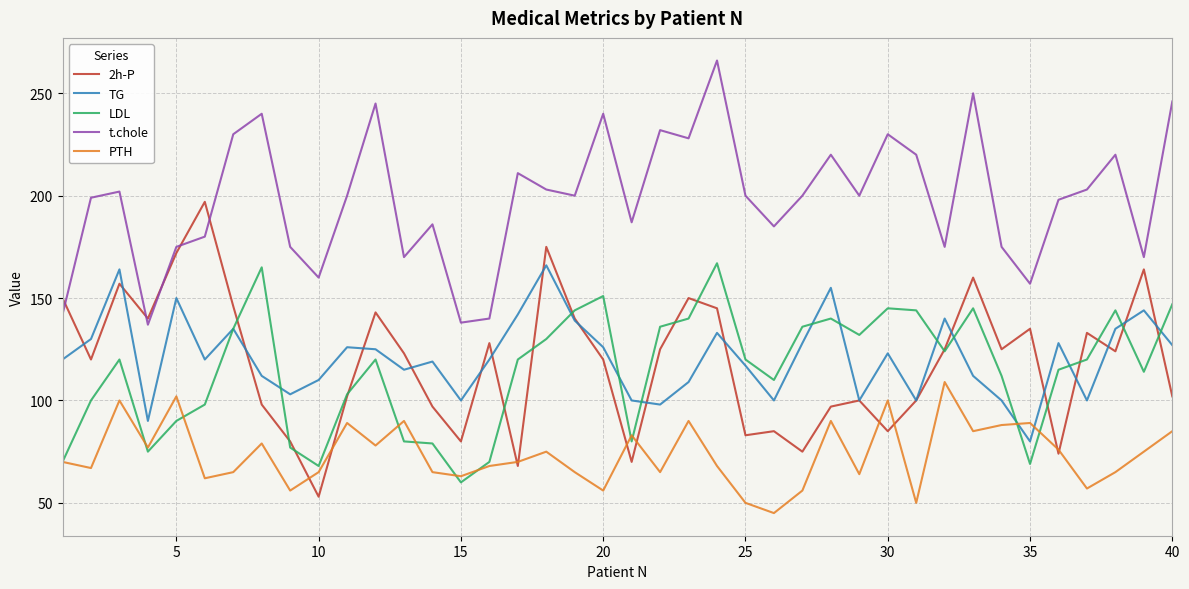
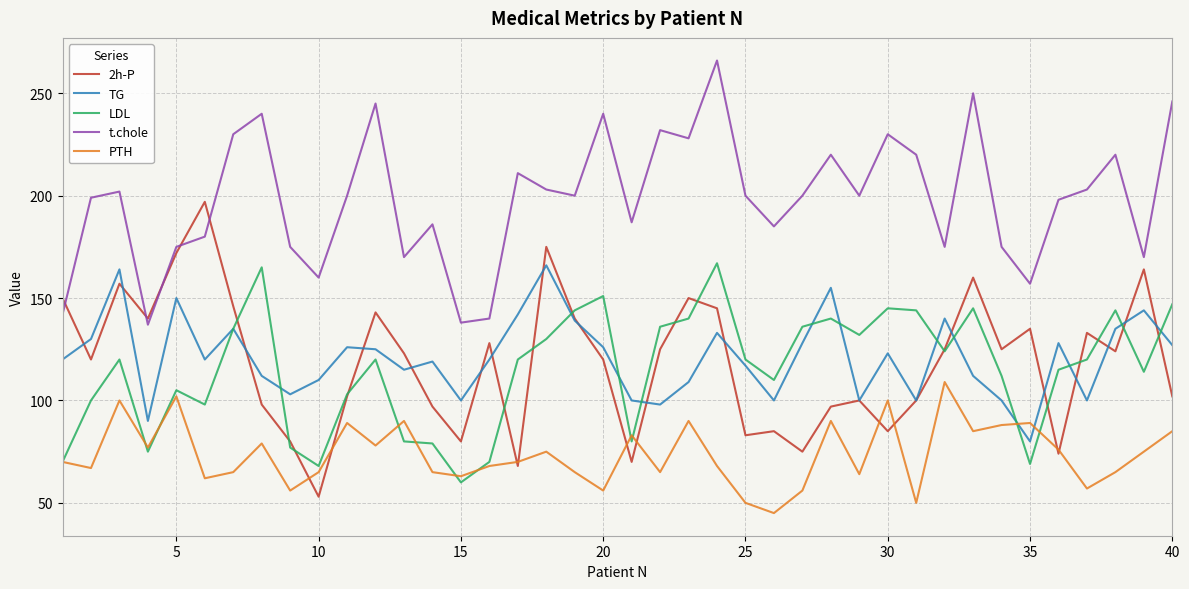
  {
    "2h-P": {
      "5": 172,
      "10": 53,
      "15": 80,
      "20": 120,
      "25": 83,
      "30": 85,
      "35": 135,
      "40": 102
    },
    "TG": {
      "5": 150,
      "10": 110,
      "15": 100,
      "20": 126,
      "25": 117,
      "30": 123,
      "35": 80,
      "40": 127
    },
    "LDL": {
-     "5": 90,
+     "5": 105,
      "10": 68,
      "15": 60,
      "20": 151,
      "25": 120,
      "30": 145,
      "35": 69,
      "40": 147
    },
    "t.chole": {
      "5": 175,
      "10": 160,
      "15": 138,
      "20": 240,
      "25": 200,
      "30": 230,
      "35": 157,
      "40": 246
    },
    "PTH": {
      "5": 102,
      "10": 65,
      "15": 63,
      "20": 56,
      "25": 50,
      "30": 100,
      "35": 89,
      "40": 85
    }
  }
